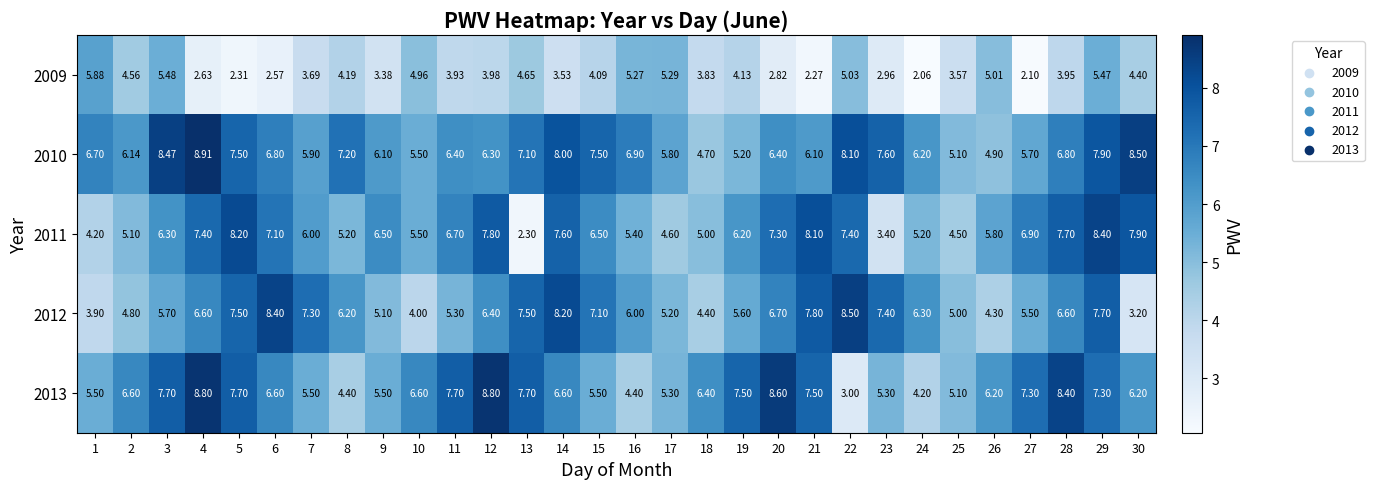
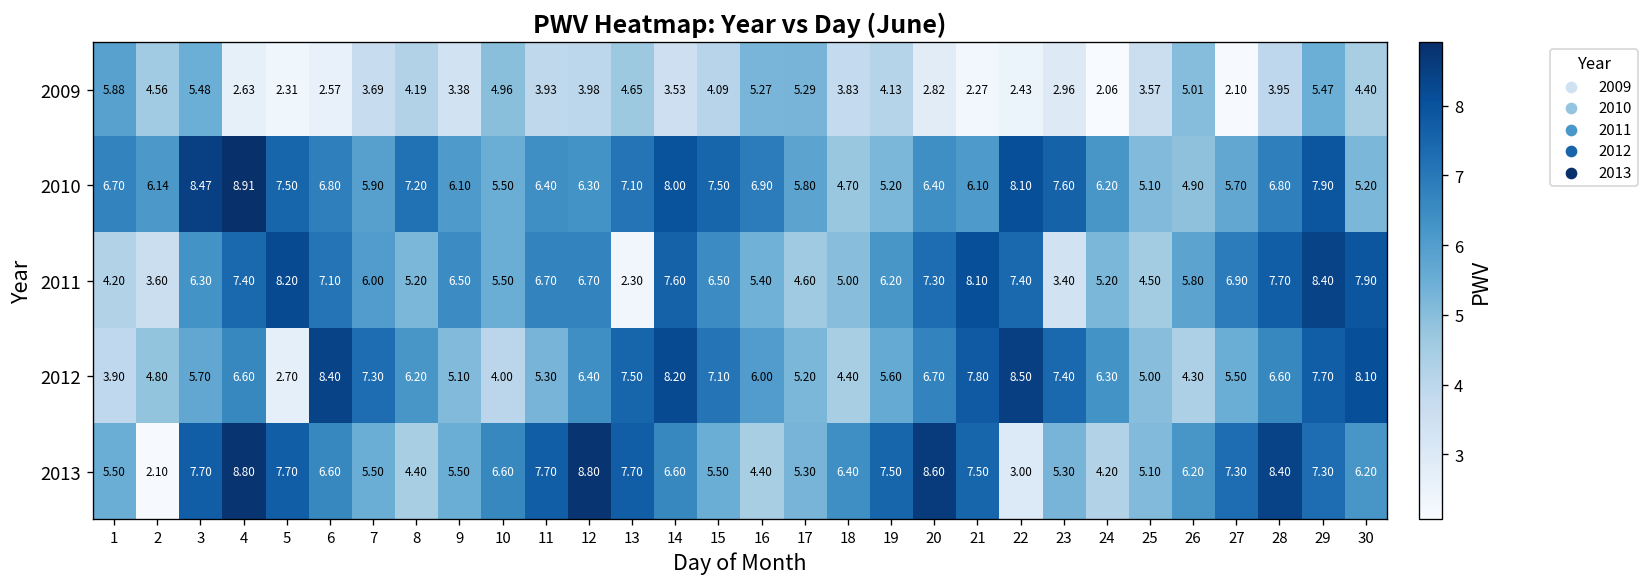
  {
    "2009": {
      "1": 5.88,
      "2": 4.56,
      "3": 5.48,
      "4": 2.63,
      "5": 2.31,
      "6": 2.57,
      "7": 3.69,
      "8": 4.19,
      "9": 3.38,
      "10": 4.96,
      "11": 3.93,
      "12": 3.98,
      "13": 4.65,
      "14": 3.53,
      "15": 4.09,
      "16": 5.27,
      "17": 5.29,
      "18": 3.83,
      "19": 4.13,
      "20": 2.82,
      "21": 2.27,
-     "22": 5.03,
+     "22": 2.43,
      "23": 2.96,
      "24": 2.06,
      "25": 3.57,
      "26": 5.01,
      "27": 2.10,
      "28": 3.95,
      "29": 5.47,
      "30": 4.40
    },
    "2010": {
      "1": 6.70,
      "2": 6.14,
      "3": 8.47,
      "4": 8.91,
      "5": 7.50,
      "6": 6.80,
      "7": 5.90,
      "8": 7.20,
      "9": 6.10,
      "10": 5.50,
      "11": 6.40,
      "12": 6.30,
      "13": 7.10,
      "14": 8.00,
      "15": 7.50,
      "16": 6.90,
      "17": 5.80,
      "18": 4.70,
      "19": 5.20,
      "20": 6.40,
      "21": 6.10,
      "22": 8.10,
      "23": 7.60,
      "24": 6.20,
      "25": 5.10,
      "26": 4.90,
      "27": 5.70,
      "28": 6.80,
      "29": 7.90,
-     "30": 8.50
+     "30": 5.20
    },
    "2011": {
      "1": 4.20,
-     "2": 5.10,
+     "2": 3.60,
      "3": 6.30,
      "4": 7.40,
      "5": 8.20,
      "6": 7.10,
      "7": 6.00,
      "8": 5.20,
      "9": 6.50,
      "10": 5.50,
      "11": 6.70,
-     "12": 7.80,
+     "12": 6.70,
      "13": 2.30,
      "14": 7.60,
      "15": 6.50,
      "16": 5.40,
      "17": 4.60,
      "18": 5.00,
      "19": 6.20,
      "20": 7.30,
      "21": 8.10,
      "22": 7.40,
      "23": 3.40,
      "24": 5.20,
      "25": 4.50,
      "26": 5.80,
      "27": 6.90,
      "28": 7.70,
      "29": 8.40,
      "30": 7.90
    },
    "2012": {
      "1": 3.90,
      "2": 4.80,
      "3": 5.70,
      "4": 6.60,
-     "5": 7.50,
+     "5": 2.70,
      "6": 8.40,
      "7": 7.30,
      "8": 6.20,
      "9": 5.10,
      "10": 4.00,
      "11": 5.30,
      "12": 6.40,
      "13": 7.50,
      "14": 8.20,
      "15": 7.10,
      "16": 6.00,
      "17": 5.20,
      "18": 4.40,
      "19": 5.60,
      "20": 6.70,
      "21": 7.80,
      "22": 8.50,
      "23": 7.40,
      "24": 6.30,
      "25": 5.00,
      "26": 4.30,
      "27": 5.50,
      "28": 6.60,
      "29": 7.70,
-     "30": 3.20
+     "30": 8.10
    },
    "2013": {
      "1": 5.50,
-     "2": 6.60,
+     "2": 2.10,
      "3": 7.70,
      "4": 8.80,
      "5": 7.70,
      "6": 6.60,
      "7": 5.50,
      "8": 4.40,
      "9": 5.50,
      "10": 6.60,
      "11": 7.70,
      "12": 8.80,
      "13": 7.70,
      "14": 6.60,
      "15": 5.50,
      "16": 4.40,
      "17": 5.30,
      "18": 6.40,
      "19": 7.50,
      "20": 8.60,
      "21": 7.50,
      "22": 3.00,
      "23": 5.30,
      "24": 4.20,
      "25": 5.10,
      "26": 6.20,
      "27": 7.30,
      "28": 8.40,
      "29": 7.30,
      "30": 6.20
    }
  }
